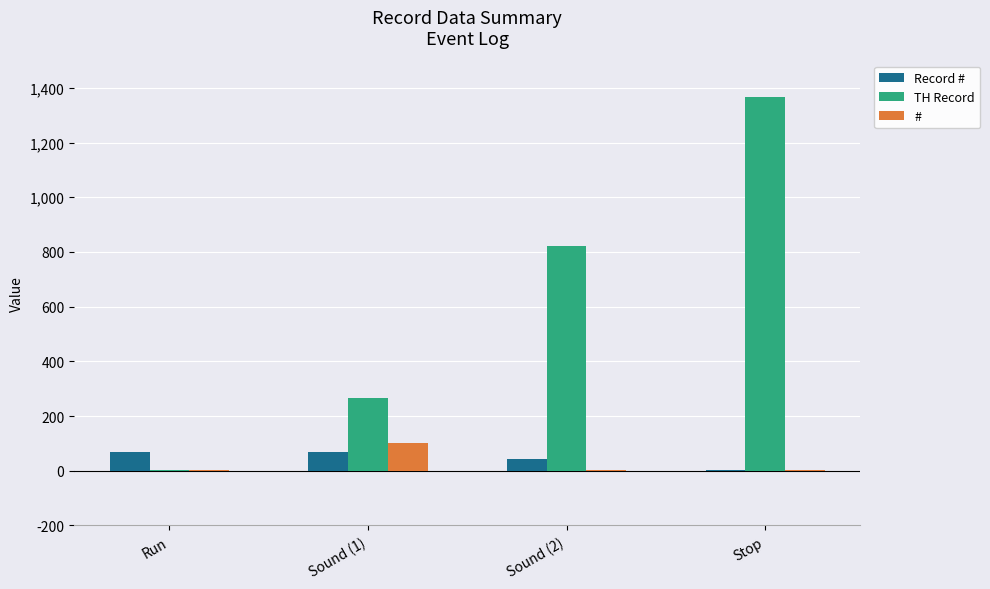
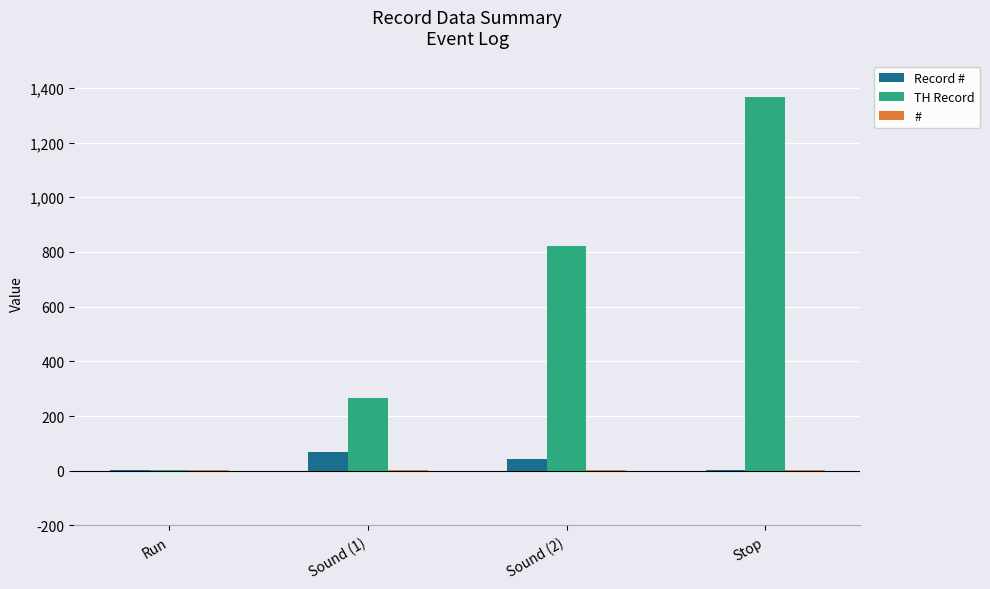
  {
    "Record #": {
-     "Run": "70",
+     "Run": "0",
      "Sound (1)": "70",
      "Sound (2)": "40"
    },
    "TH Record": {
      "Sound (1)": "270",
      "Sound (2)": "820",
      "Stop": "1,370"
    },
    "#": {
-     "Sound (1)": "100"
+     "Sound (1)": "0"
    }
  }
